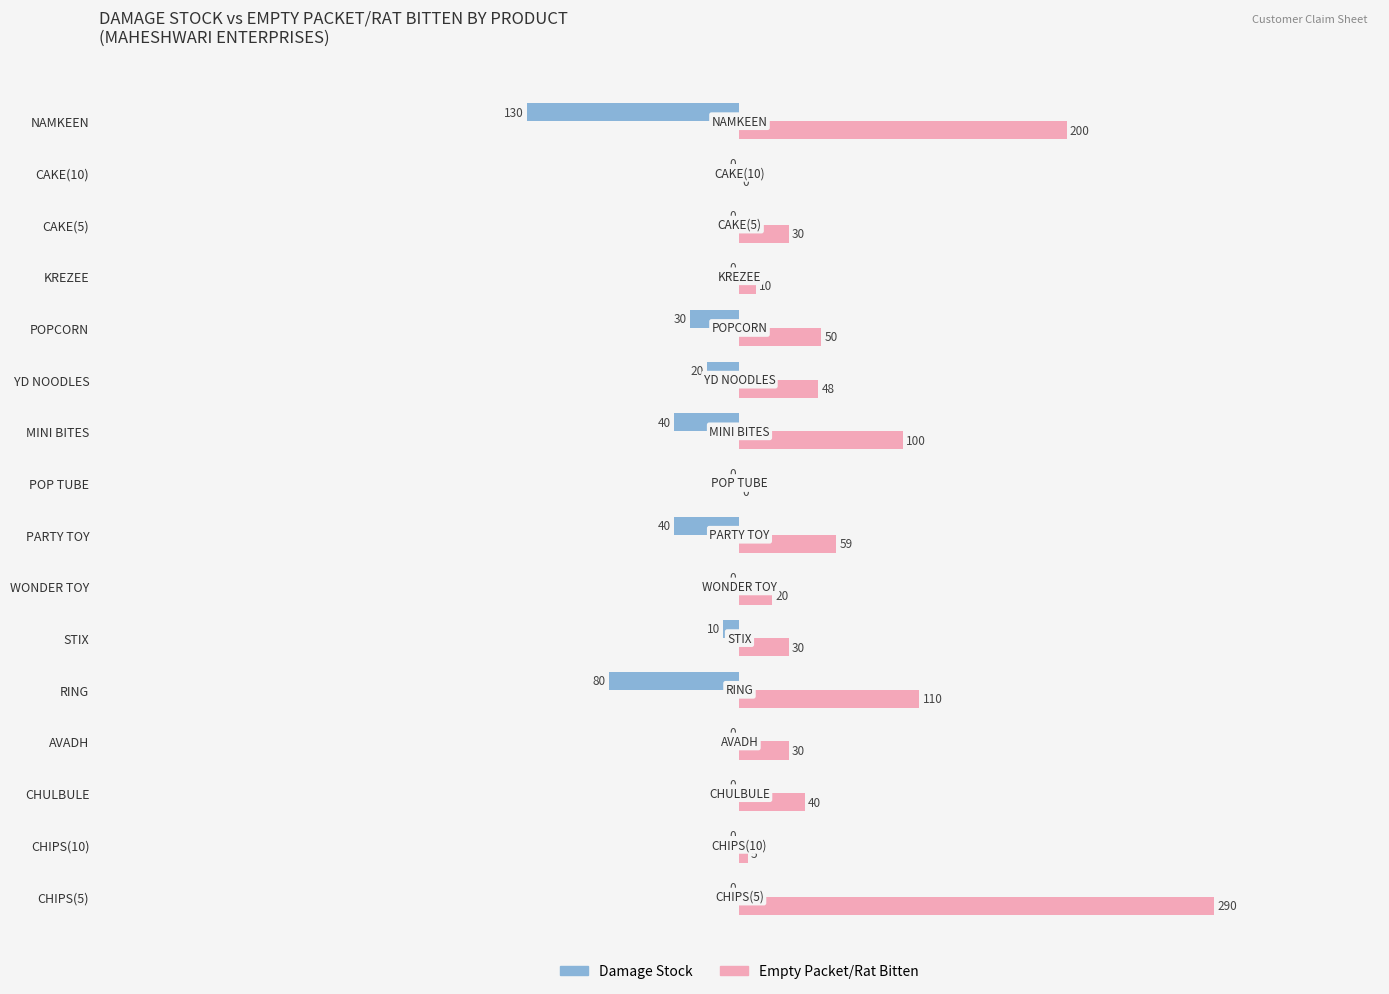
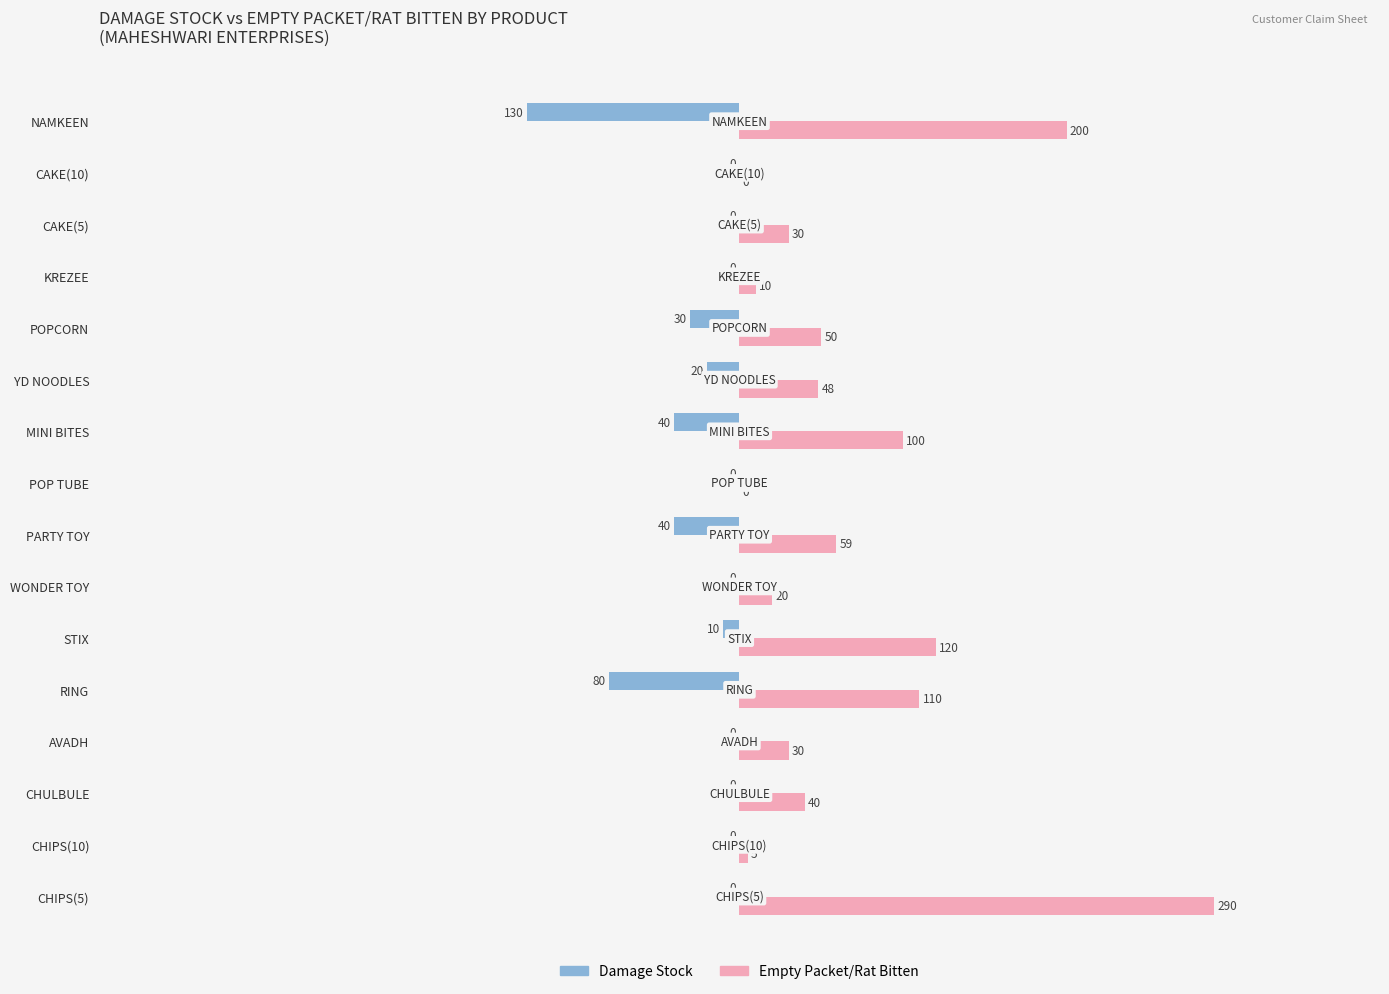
  {
    "Empty Packet/Rat Bitten": {
      "NAMKEEN": 200,
      "CAKE(5)": 30,
      "POPCORN": 50,
      "YD NOODLES": 48,
      "MINI BITES": 100,
      "PARTY TOY": 59,
-     "STIX": 30,
+     "STIX": 120,
      "RING": 110,
      "AVADH": 30,
      "CHULBULE": 40,
      "CHIPS(5)": 290
    }
  }
